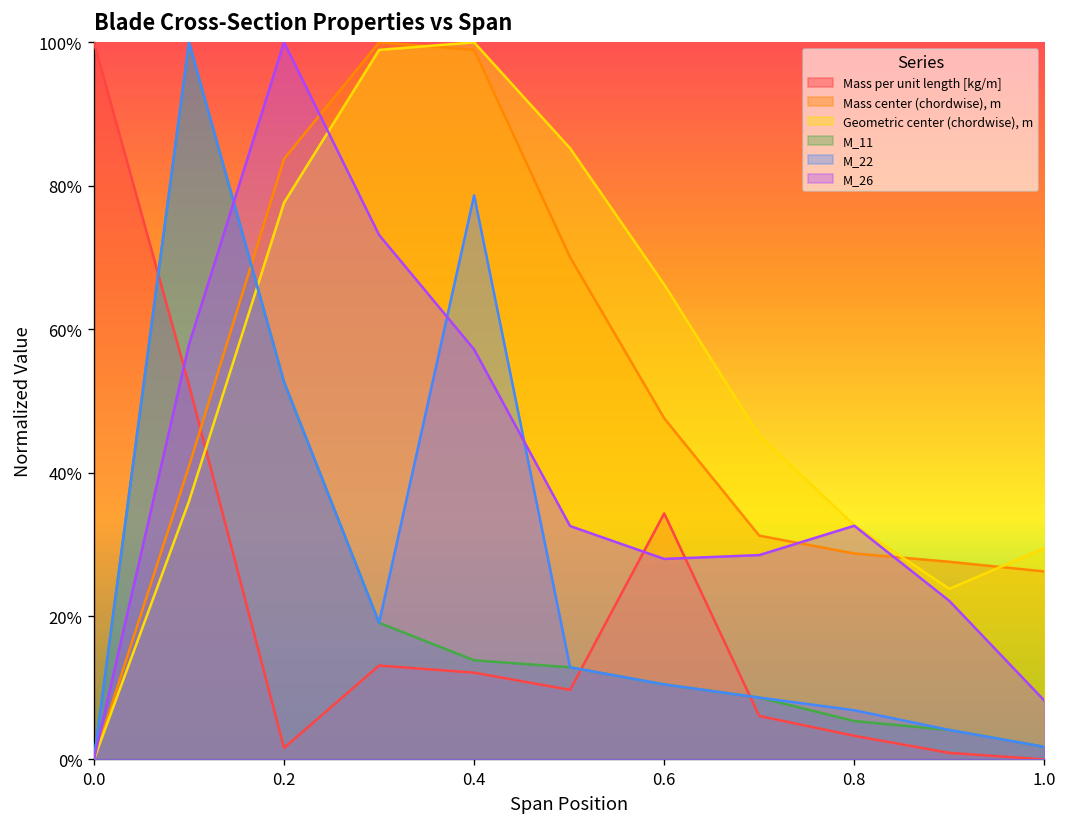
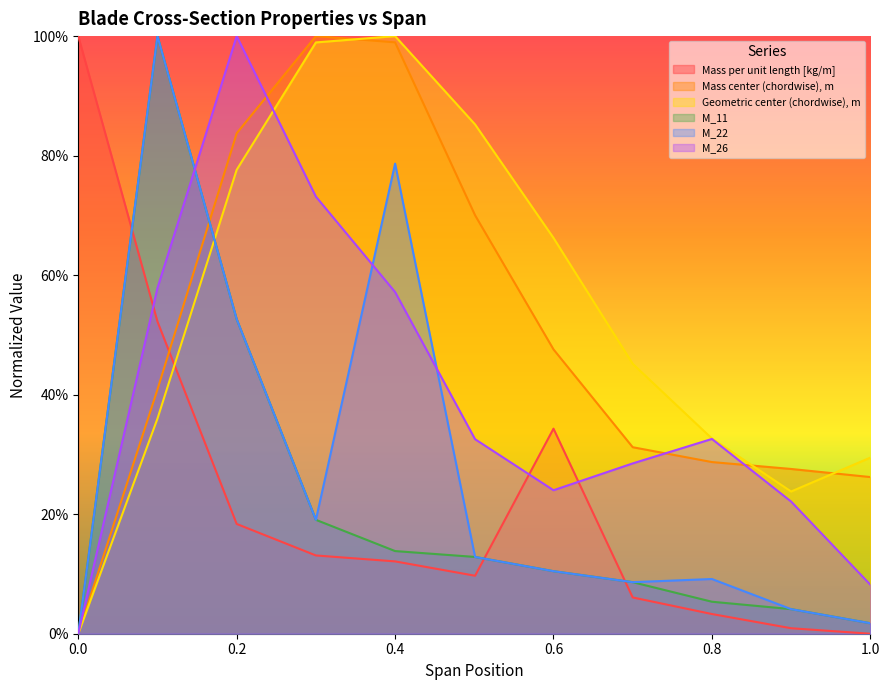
  {
    "Mass per unit length [kg/m]": {
      "0.0": "100%",
-     "0.2": "2%",
+     "0.2": "18%",
      "0.4": "12%",
      "0.6": "34%",
      "0.8": "3%",
      "1.0": "0%"
    },
    "M_11": {
      "0.4": "14%",
      "0.8": "5%"
    },
    "M_22": {
      "0.4": "79%",
-     "0.8": "7%"
+     "0.8": "9%"
    },
    "M_26": {
      "0.2": "100%",
      "0.4": "57%",
-     "0.6": "28%",
+     "0.6": "24%",
      "1.0": "8%"
    }
  }
